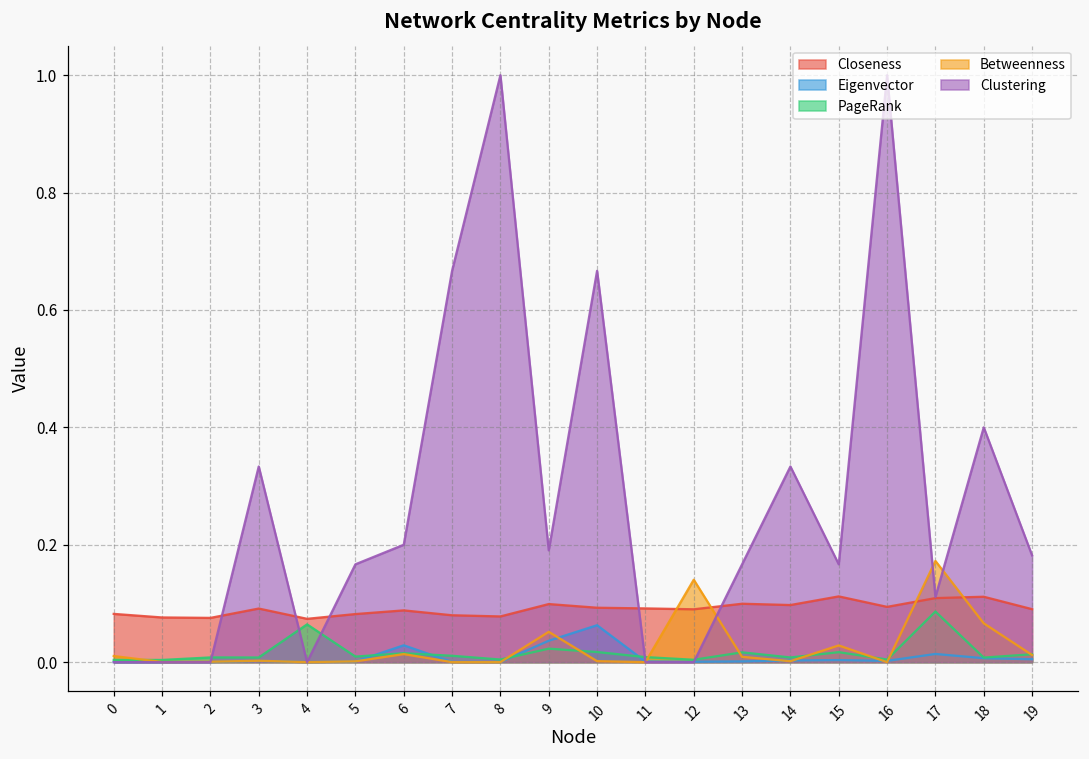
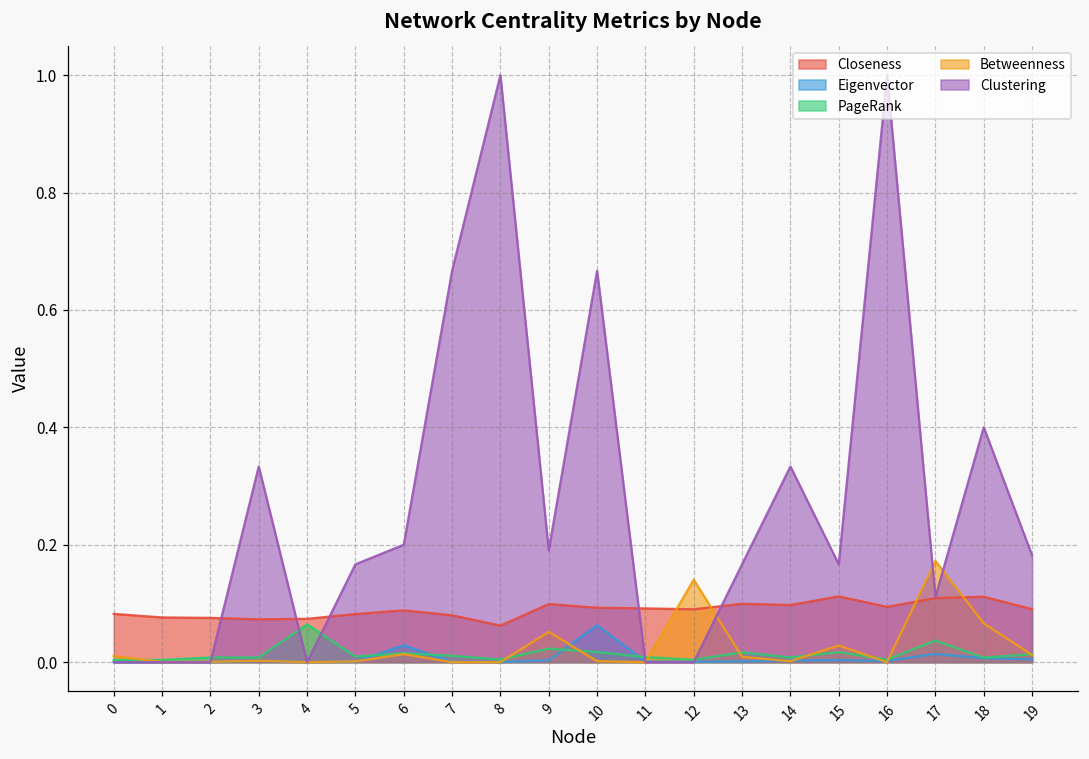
  {
    "Closeness": {
      "0": 0.08,
      "1": 0.08,
      "2": 0.08,
-     "3": 0.09,
+     "3": 0.07,
      "4": 0.07,
      "5": 0.08,
      "6": 0.09,
      "7": 0.08,
-     "8": 0.08,
+     "8": 0.06,
      "9": 0.10,
      "10": 0.09,
      "11": 0.09,
      "12": 0.09,
      "13": 0.10,
      "14": 0.10,
      "15": 0.11,
      "16": 0.09,
      "18": 0.11,
      "19": 0.09
    },
    "Eigenvector": {
      "6": 0.03,
-     "9": 0.04,
+     "9": 0.00,
      "10": 0.06,
      "13": 0.00,
      "15": 0.00,
      "17": 0.01,
      "19": 0.00
    },
    "PageRank": {
      "2": 0.01,
      "3": 0.01,
      "4": 0.06,
      "5": 0.01,
      "7": 0.01,
      "9": 0.02,
      "10": 0.02,
      "11": 0.01,
      "13": 0.02,
      "14": 0.01,
      "15": 0.02,
-     "17": 0.09
+     "17": 0.04
    },
    "Betweenness": {
      "0": 0.01,
      "9": 0.05,
      "10": 0.00,
      "12": 0.14,
      "13": 0.01,
      "15": 0.03,
      "17": 0.17,
      "18": 0.07
    },
    "Clustering": {
      "3": 0.33,
      "5": 0.17,
      "6": 0.20,
      "7": 0.67,
      "8": 1.00,
      "9": 0.19,
      "10": 0.67,
      "13": 0.17,
      "14": 0.33,
      "15": 0.17,
      "18": 0.40,
      "19": 0.18
    }
  }
